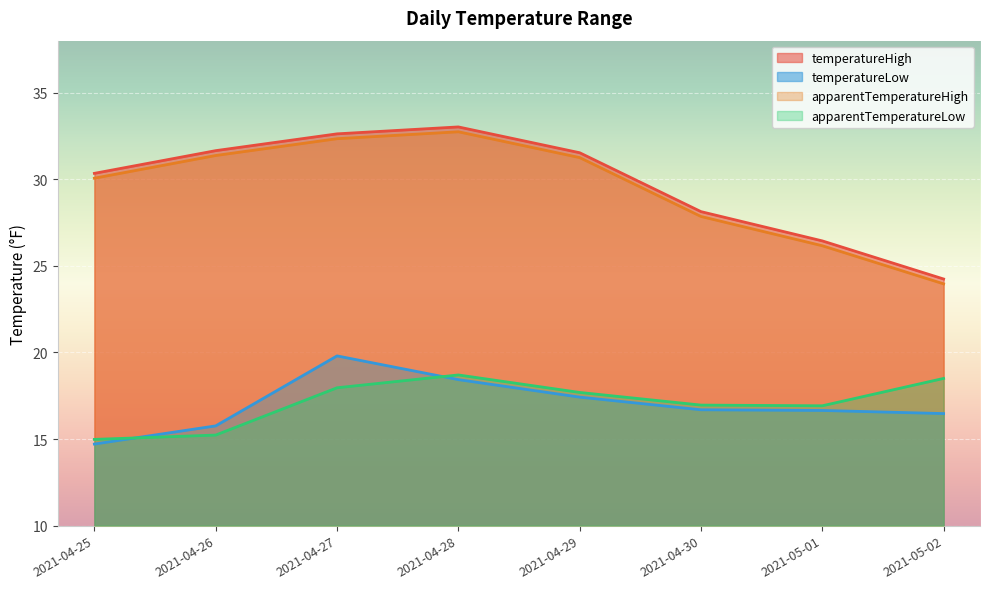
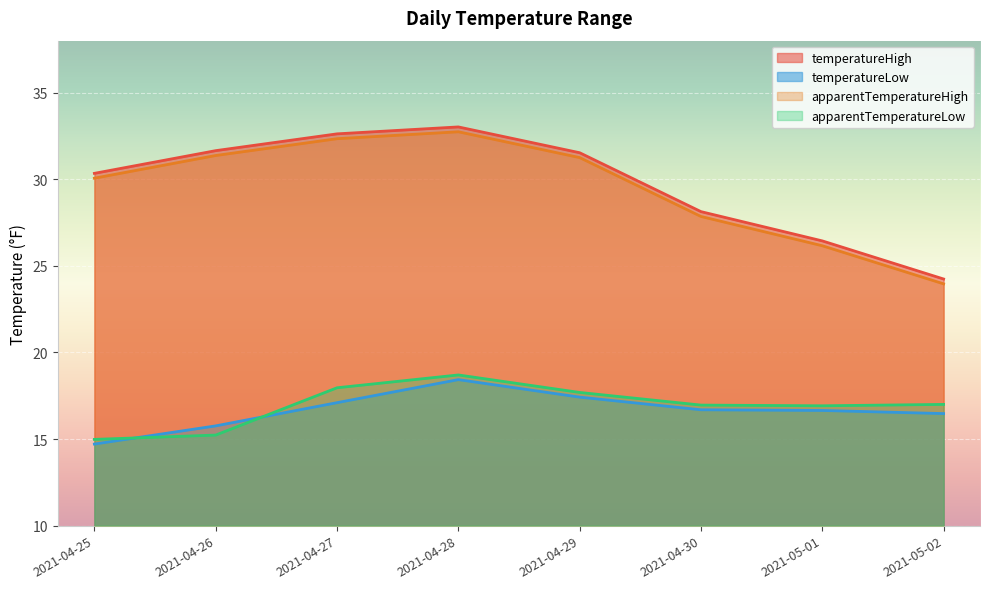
  {
    "temperatureLow": {
      "2021-04-25": 14.7,
      "2021-04-26": 15.8,
-     "2021-04-27": 19.8,
+     "2021-04-27": 17.1,
      "2021-04-28": 18.4,
      "2021-04-29": 17.4,
      "2021-04-30": 16.7,
      "2021-05-01": 16.7,
      "2021-05-02": 16.5
    },
    "apparentTemperatureLow": {
      "2021-04-25": 15.0,
      "2021-04-26": 15.2,
      "2021-04-27": 18.0,
      "2021-04-28": 18.7,
      "2021-04-29": 17.7,
      "2021-04-30": 17.0,
      "2021-05-01": 16.9,
-     "2021-05-02": 18.5
+     "2021-05-02": 17.0
    }
  }
